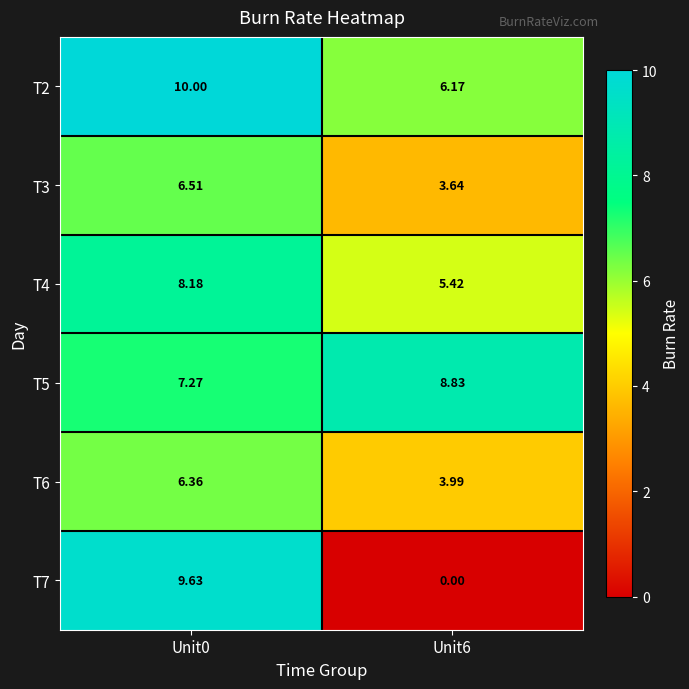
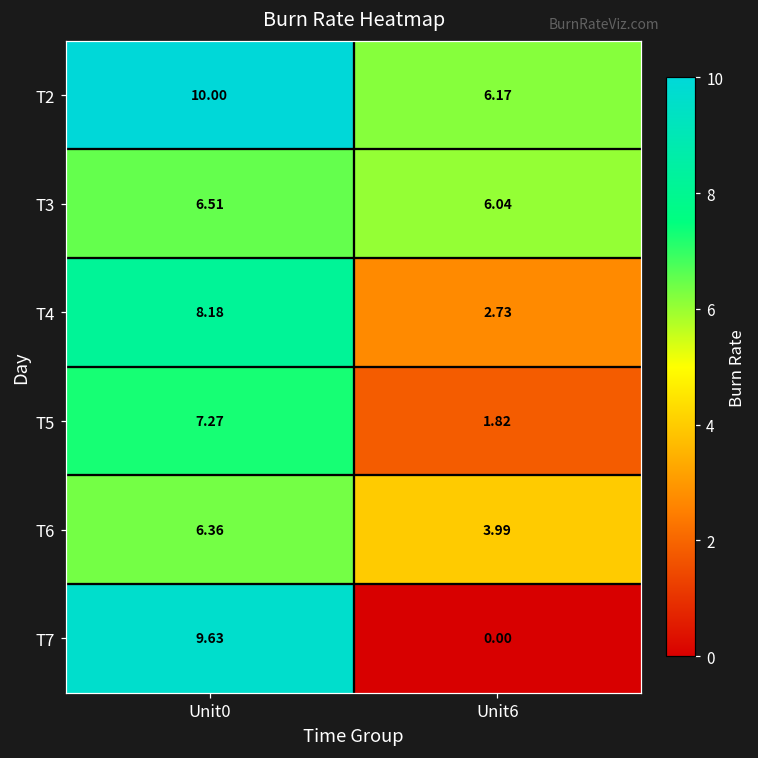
  {
    "T2": {
      "Unit0": 10.00,
      "Unit6": 6.17
    },
    "T3": {
      "Unit0": 6.51,
-     "Unit6": 3.64
+     "Unit6": 6.04
    },
    "T4": {
      "Unit0": 8.18,
-     "Unit6": 5.42
+     "Unit6": 2.73
    },
    "T5": {
      "Unit0": 7.27,
-     "Unit6": 8.83
+     "Unit6": 1.82
    },
    "T6": {
      "Unit0": 6.36,
      "Unit6": 3.99
    },
    "T7": {
      "Unit0": 9.63,
      "Unit6": 0.00
    }
  }
